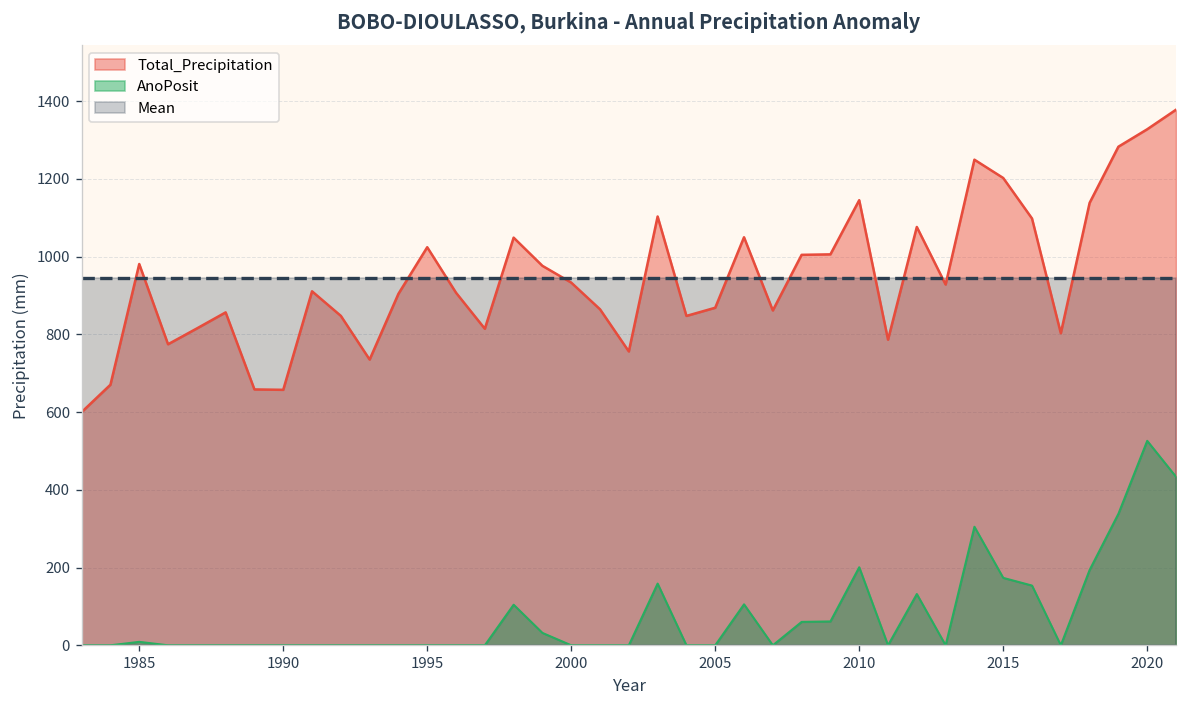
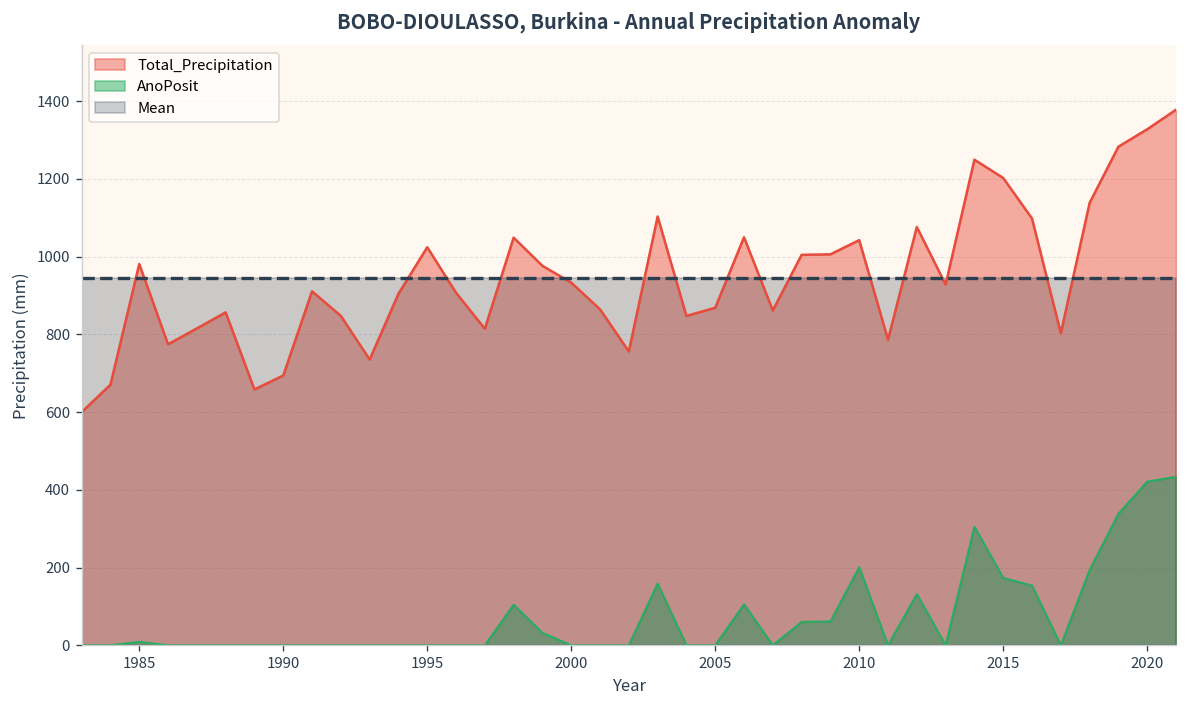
  {
    "Total_Precipitation": {
      "1985": 980,
-     "1990": 660,
+     "1990": 690,
      "1995": 1020,
      "2000": 930,
      "2005": 870,
-     "2010": 1150,
+     "2010": 1040,
      "2015": 1200,
      "2020": 1330
    },
    "AnoPosit": {
      "1985": 10,
      "1990": 0,
      "1995": 0,
      "2000": 0,
      "2005": 0,
      "2010": 200,
      "2015": 170,
-     "2020": 530
+     "2020": 420
    },
    "Mean": {
      "1985": 940,
      "1990": 940,
      "1995": 940,
      "2000": 940,
      "2005": 940,
      "2010": 940,
      "2015": 940,
      "2020": 940
    }
  }
